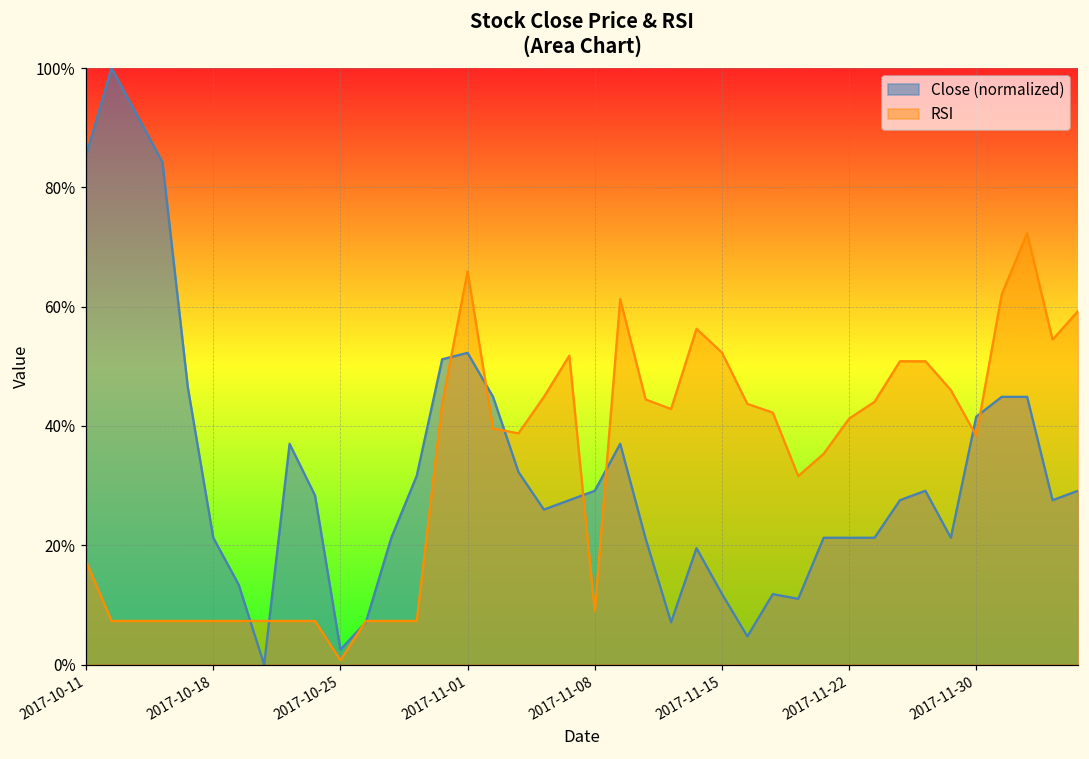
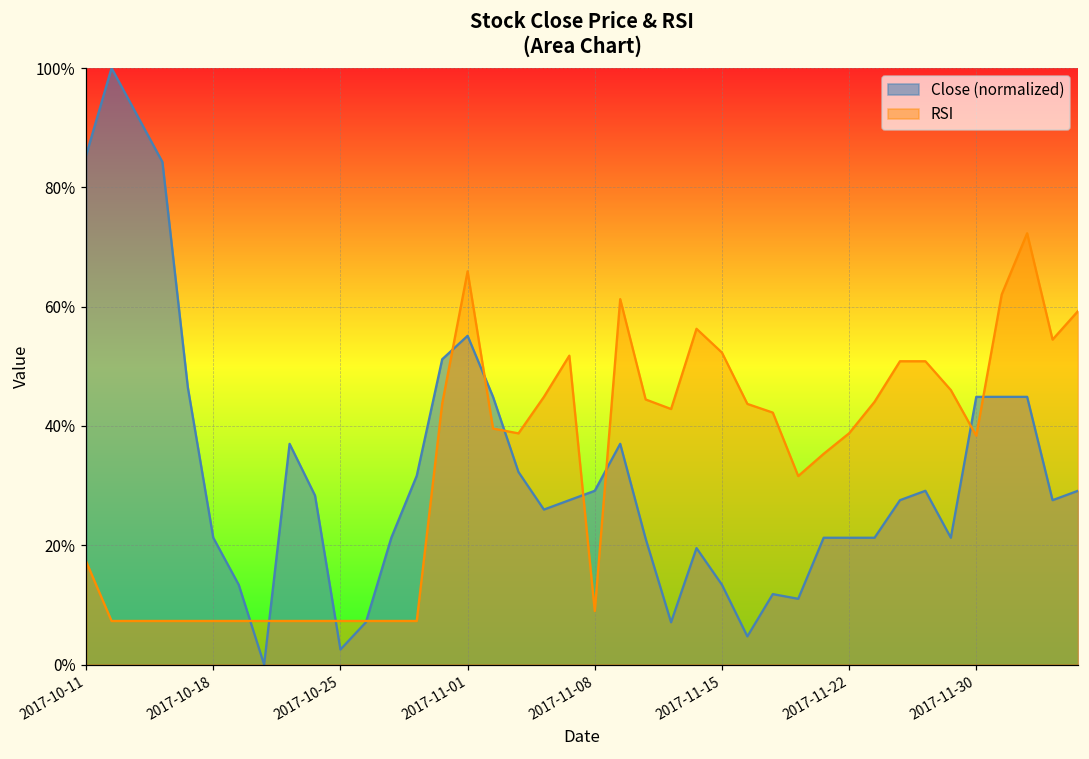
  {
    "Close (normalized)": {
      "2017-10-11": "85%",
      "2017-10-18": "21%",
      "2017-10-25": "3%",
-     "2017-11-01": "52%",
+     "2017-11-01": "55%",
      "2017-11-08": "29%",
-     "2017-11-15": "12%",
+     "2017-11-15": "13%",
      "2017-11-22": "21%",
-     "2017-11-30": "42%"
+     "2017-11-30": "45%"
    },
    "RSI": {
      "2017-10-11": "17%",
      "2017-10-18": "7%",
-     "2017-10-25": "1%",
+     "2017-10-25": "7%",
      "2017-11-01": "66%",
      "2017-11-08": "9%",
      "2017-11-15": "52%",
-     "2017-11-22": "41%",
+     "2017-11-22": "39%",
      "2017-11-30": "38%"
    }
  }
